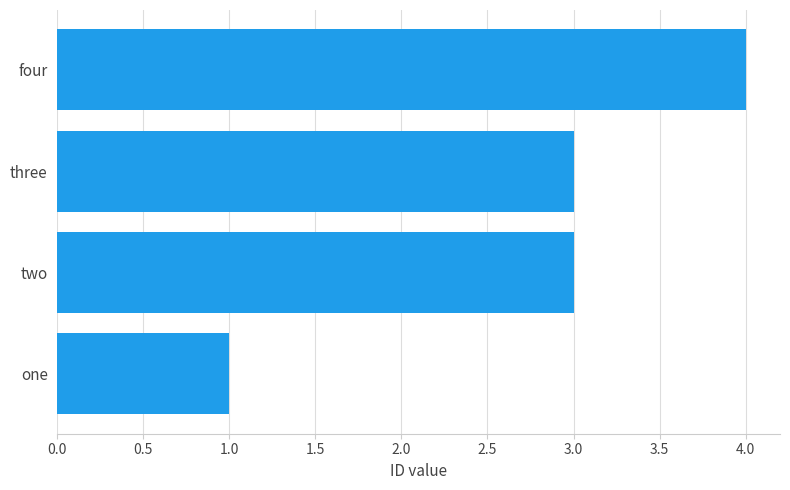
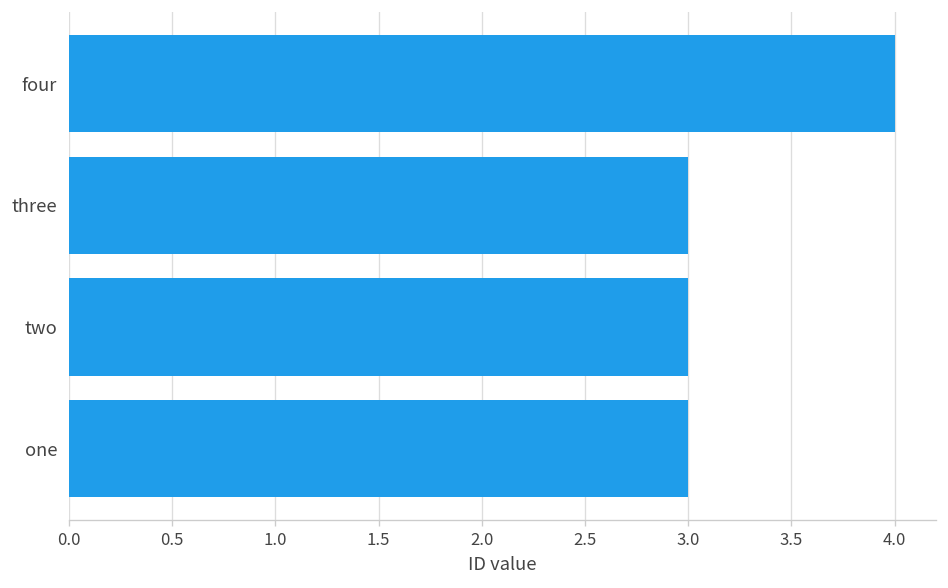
  {
    "four": 4,
    "three": 3,
    "two": 3,
-   "one": 1
+   "one": 3
  }
